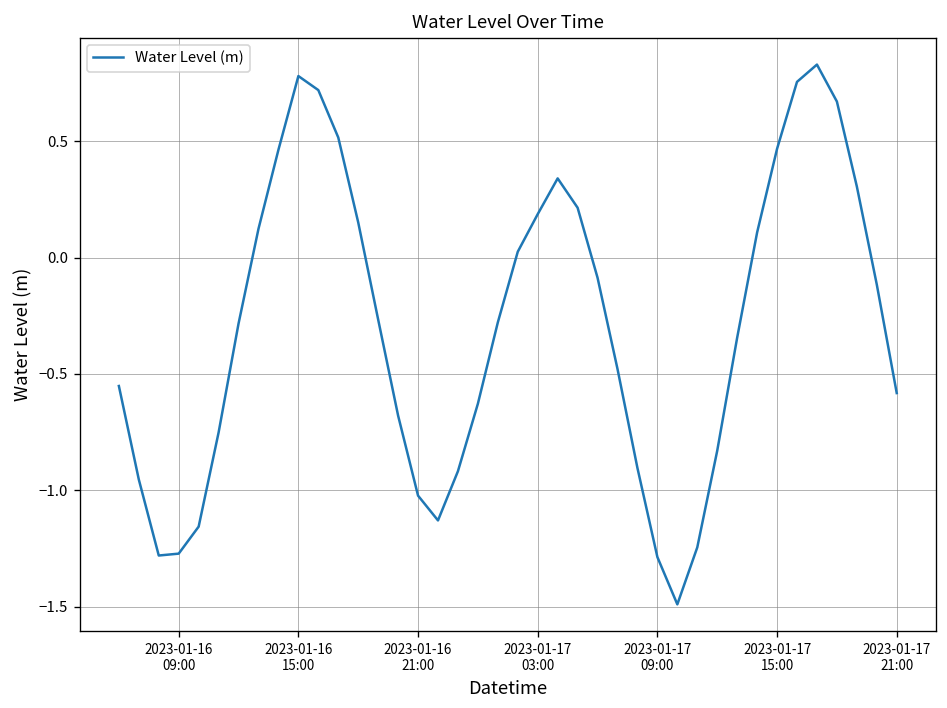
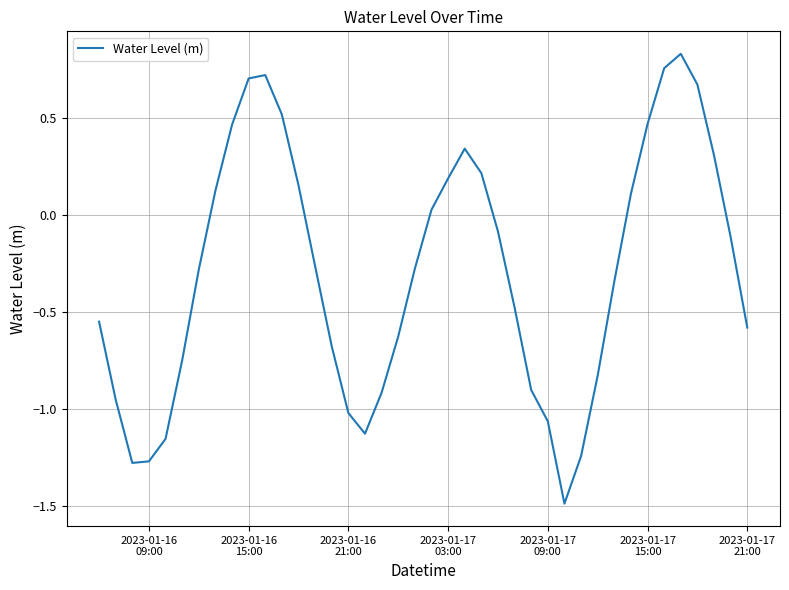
  {
    "2023-01-16 09:00": -1.27,
-   "2023-01-16 15:00": 0.78,
+   "2023-01-16 15:00": 0.70,
    "2023-01-16 21:00": -1.02,
    "2023-01-17 03:00": 0.19,
-   "2023-01-17 09:00": -1.29,
+   "2023-01-17 09:00": -1.07,
    "2023-01-17 15:00": 0.47,
    "2023-01-17 21:00": -0.58
  }
